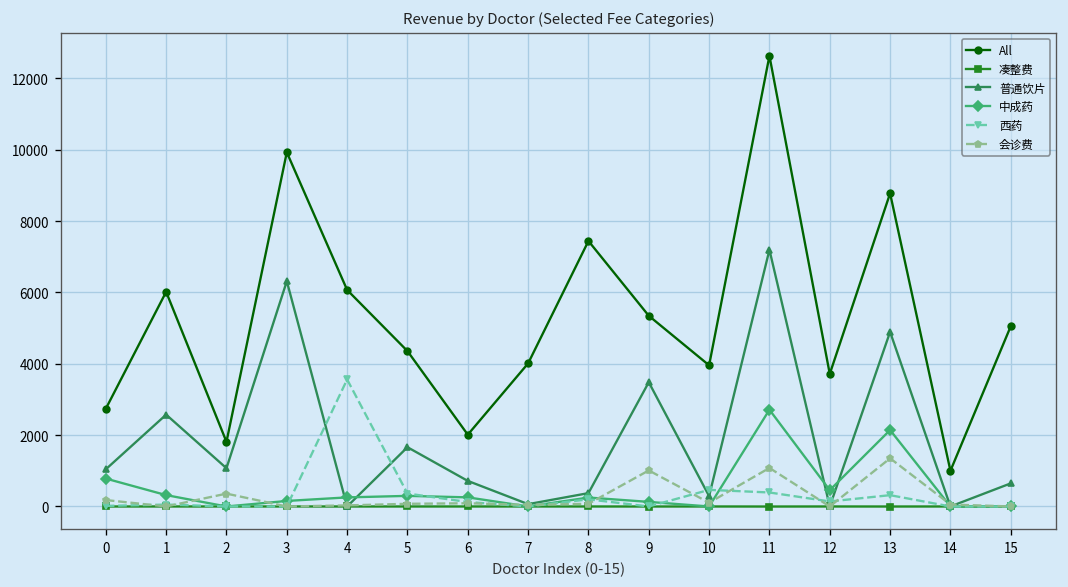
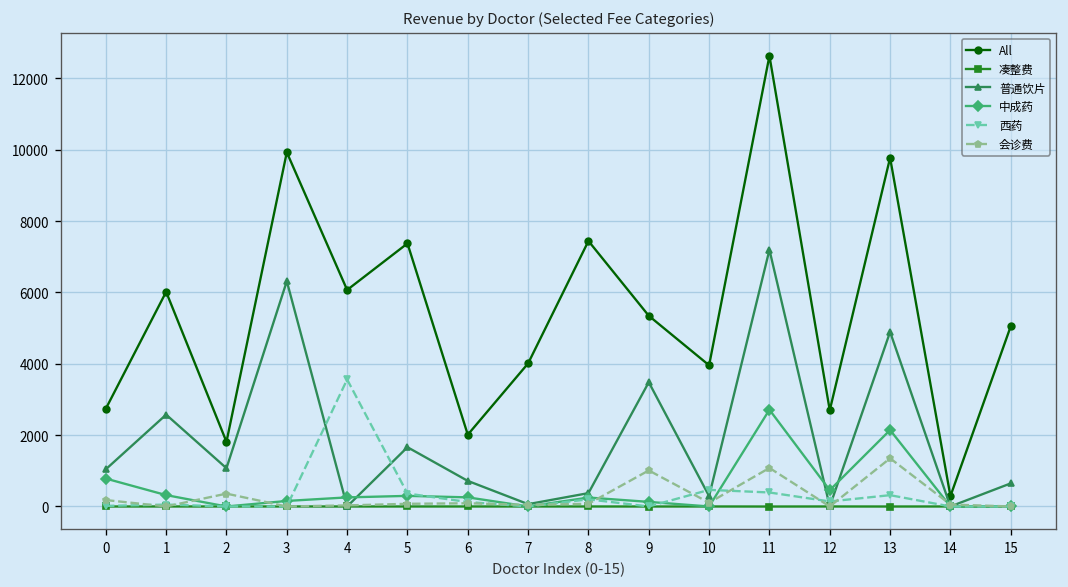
  {
    "All": {
      "0": 2700,
      "1": 6000,
      "2": 1800,
      "3": 9900,
      "4": 6100,
-     "5": 4400,
+     "5": 7400,
      "6": 2000,
      "7": 4000,
      "8": 7400,
      "9": 5300,
      "10": 4000,
      "11": 12600,
-     "12": 3700,
-     "13": 8800,
-     "14": 1000,
+     "12": 2700,
+     "13": 9800,
+     "14": 300,
      "15": 5100
    }
  }
